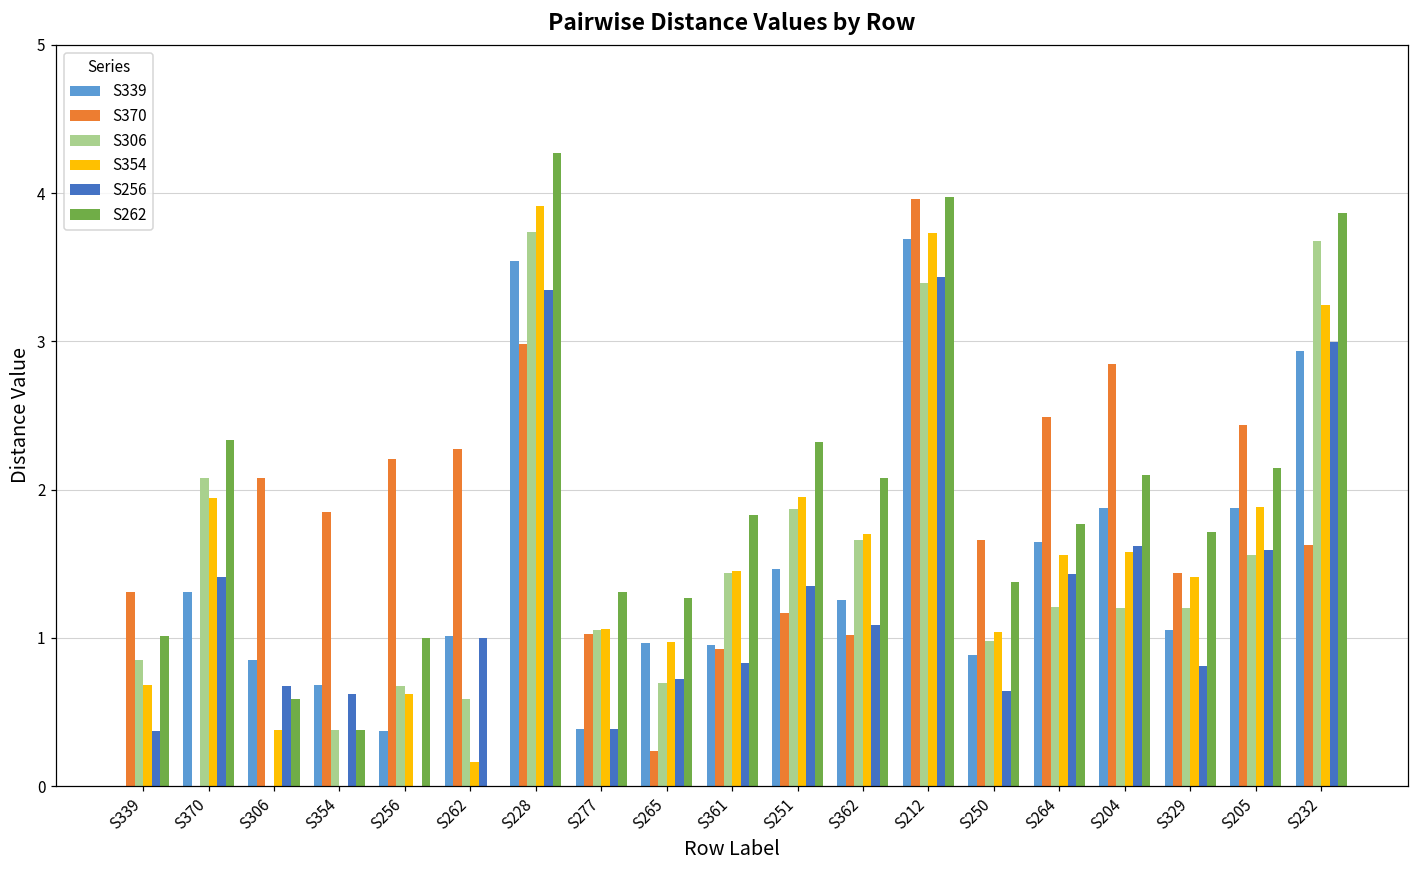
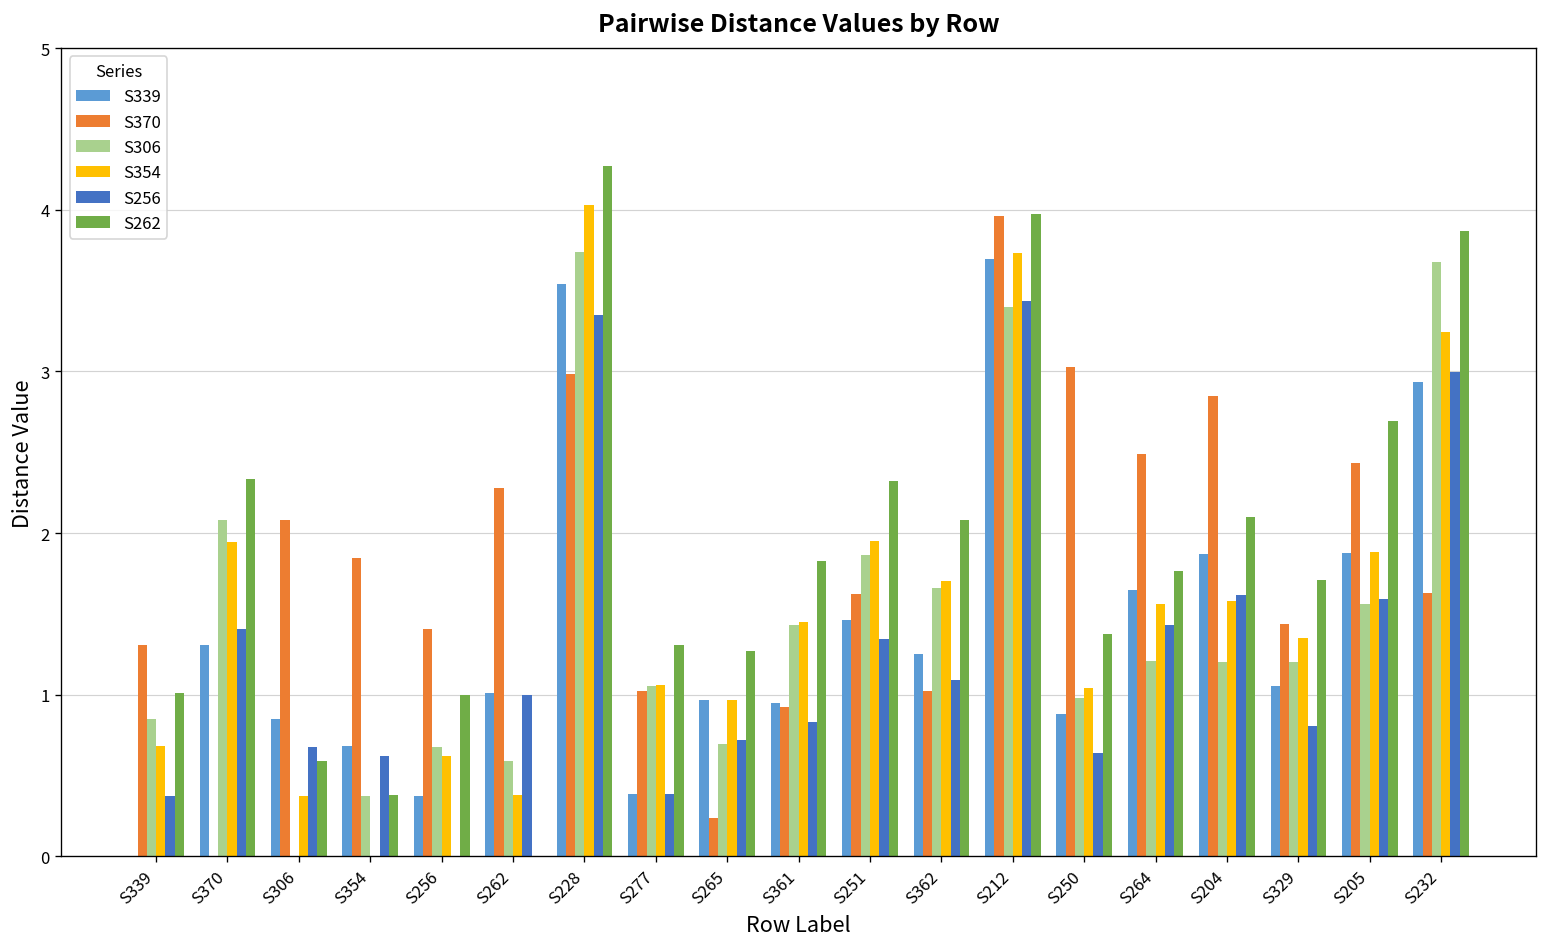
  {
    "S370": {
      "S339": 1.31,
      "S370": 0.00,
      "S306": 2.08,
      "S354": 1.85,
-     "S256": 2.21,
+     "S256": 1.41,
      "S262": 2.28,
      "S228": 2.98,
      "S277": 1.03,
      "S265": 0.24,
      "S361": 0.92,
-     "S251": 1.16,
+     "S251": 1.62,
      "S362": 1.02,
      "S212": 3.96,
-     "S250": 1.66,
+     "S250": 3.03,
      "S264": 2.49,
      "S204": 2.85,
      "S329": 1.43,
      "S205": 2.43,
      "S232": 1.63
    },
    "S306": {
      "S339": 0.85,
      "S370": 2.08,
      "S306": 0.00,
      "S354": 0.38,
      "S256": 0.68,
      "S262": 0.59,
      "S228": 3.74,
      "S277": 1.06,
      "S265": 0.69,
      "S361": 1.43,
      "S251": 1.87,
      "S362": 1.66,
      "S212": 3.40,
      "S250": 0.98,
      "S264": 1.21,
      "S204": 1.20,
      "S329": 1.20,
      "S205": 1.56,
      "S232": 3.68
    },
    "S354": {
      "S339": 0.68,
      "S370": 1.94,
      "S306": 0.38,
      "S354": 0.00,
      "S256": 0.62,
-     "S262": 0.16,
-     "S228": 3.91,
+     "S262": 0.38,
+     "S228": 4.03,
      "S277": 1.06,
      "S265": 0.97,
      "S361": 1.45,
      "S251": 1.95,
      "S362": 1.70,
      "S212": 3.73,
      "S250": 1.04,
      "S264": 1.56,
      "S204": 1.58,
-     "S329": 1.41,
+     "S329": 1.35,
      "S205": 1.88,
      "S232": 3.24
    },
    "S262": {
      "S339": 1.01,
      "S370": 2.34,
      "S306": 0.59,
      "S354": 0.38,
      "S256": 1.00,
      "S262": 0.00,
      "S228": 4.27,
      "S277": 1.31,
      "S265": 1.27,
      "S361": 1.83,
      "S251": 2.32,
      "S362": 2.08,
      "S212": 3.98,
      "S250": 1.38,
      "S264": 1.77,
      "S204": 2.10,
      "S329": 1.71,
-     "S205": 2.15,
+     "S205": 2.69,
      "S232": 3.87
    }
  }
